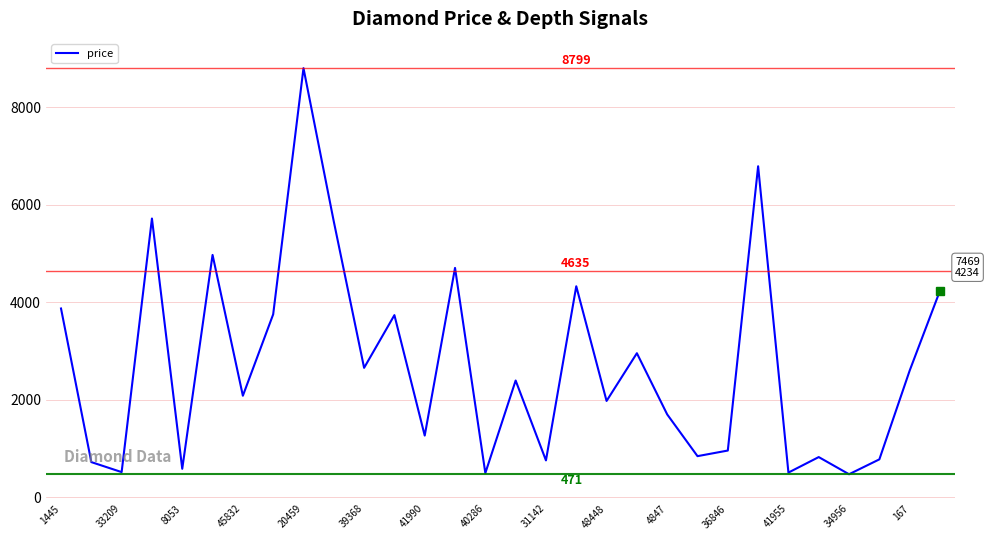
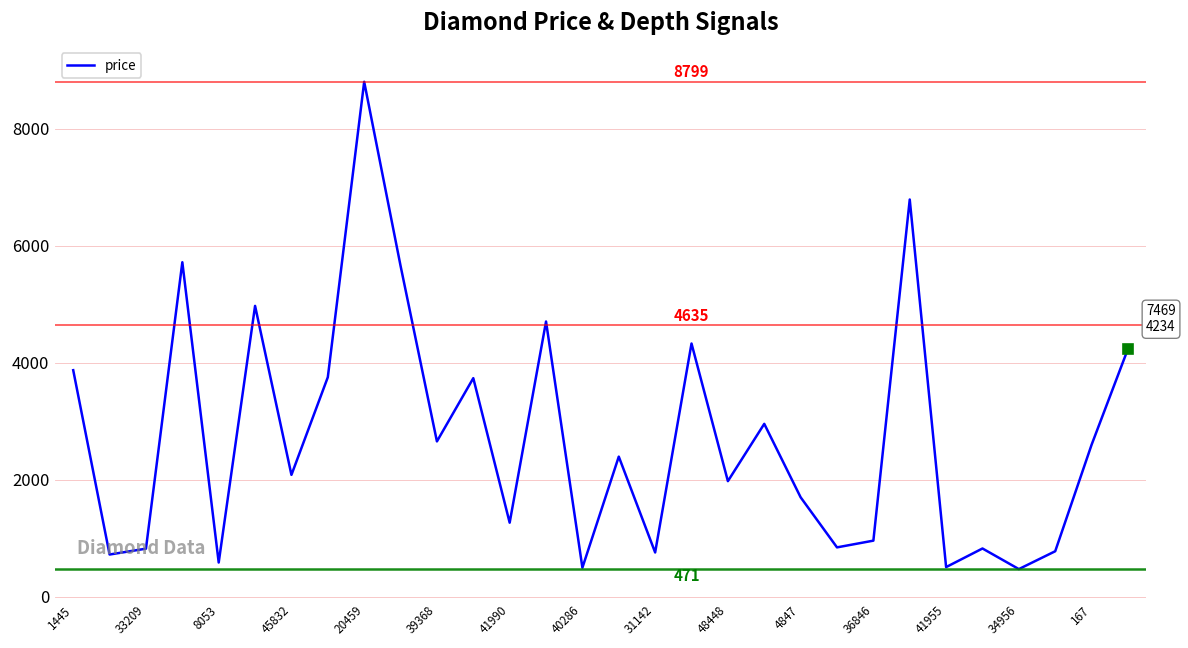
  {
    "price": {
      "1445": 3900,
-     "33209": 500,
+     "33209": 800,
      "8053": 600,
      "45832": 2100,
      "20459": 8800,
      "39368": 2700,
      "41990": 1300,
      "40286": 500,
      "48448": 2000,
      "4847": 1700,
      "36846": 1000,
      "41955": 500,
      "34956": 500,
      "167": 2600
    }
  }
